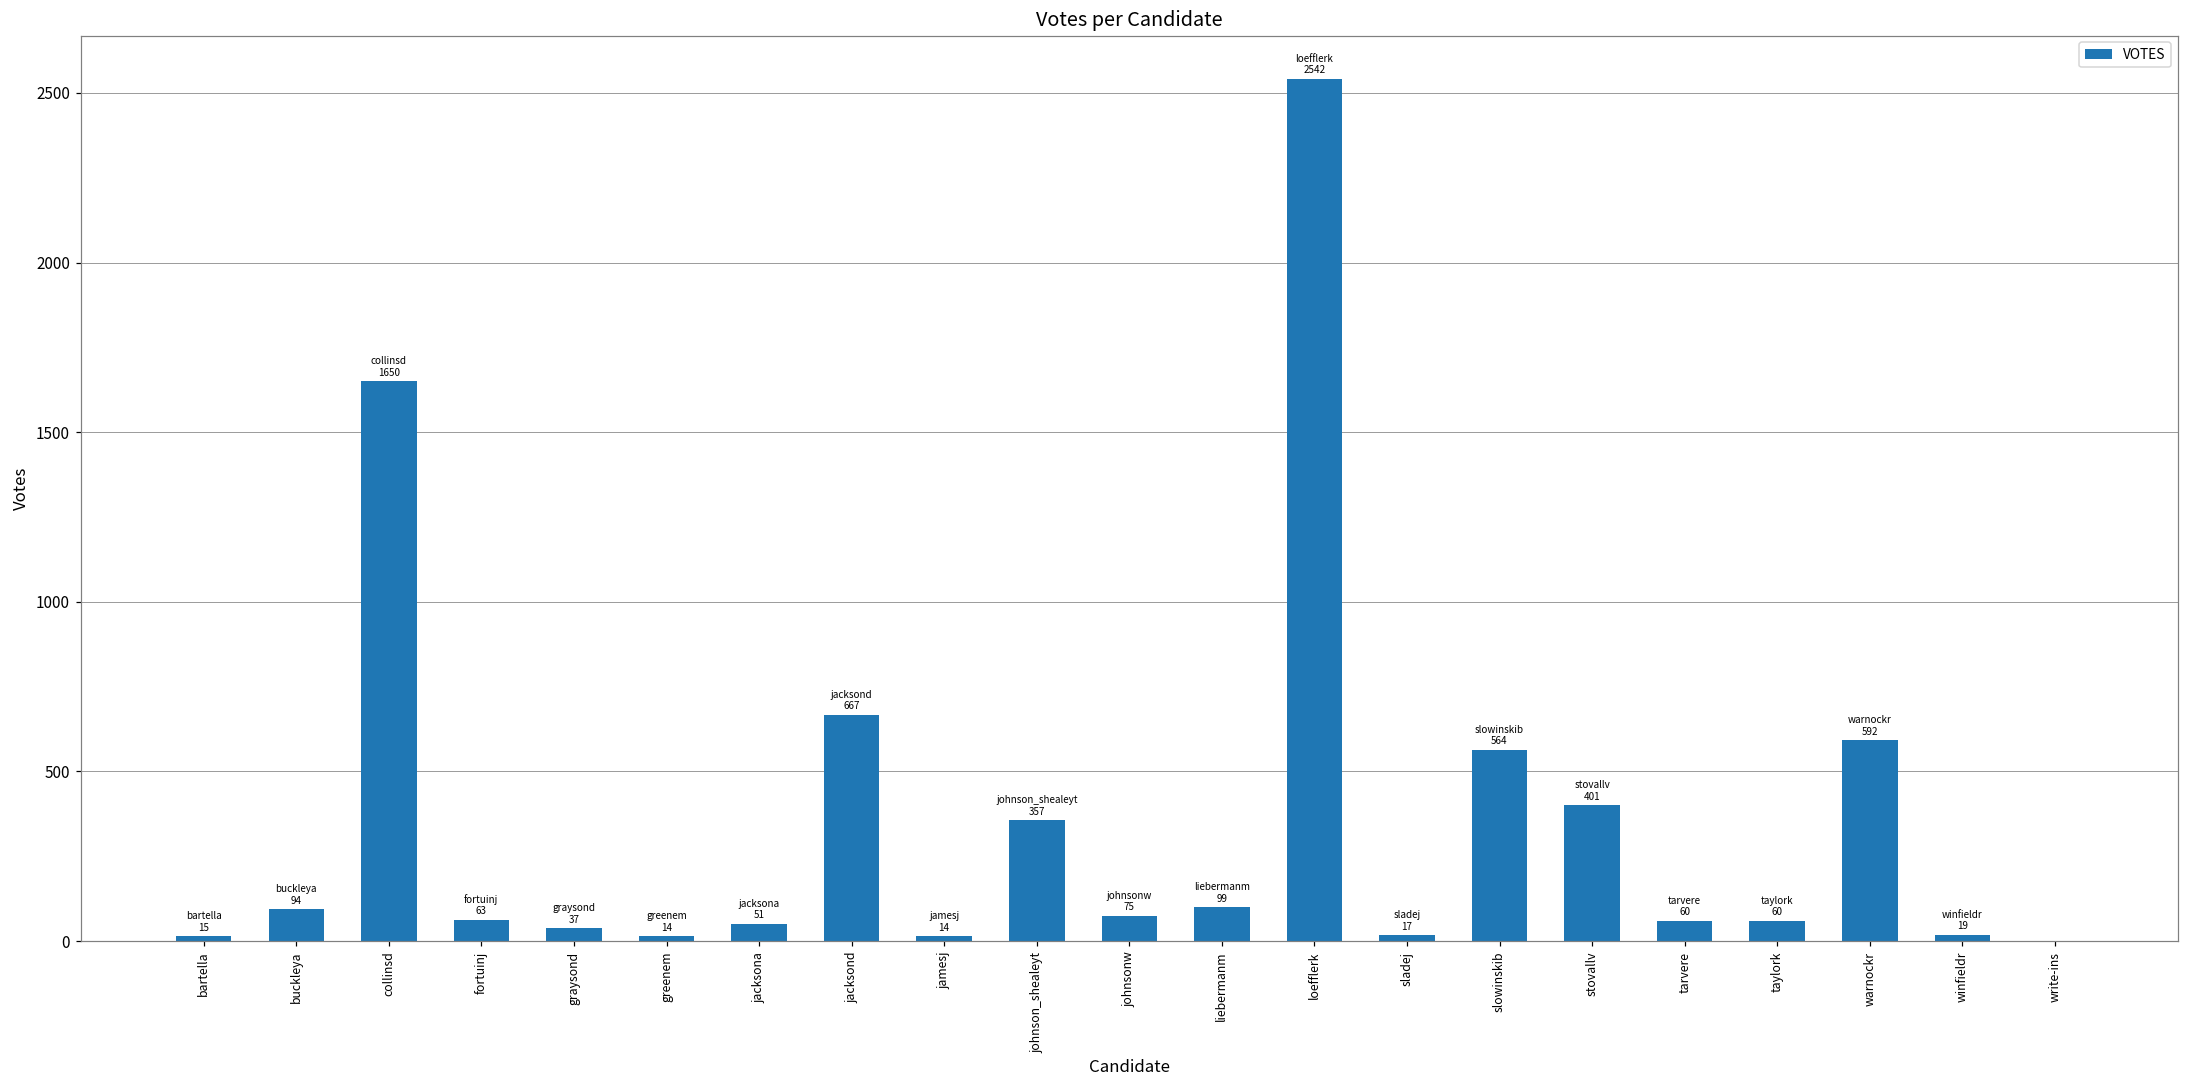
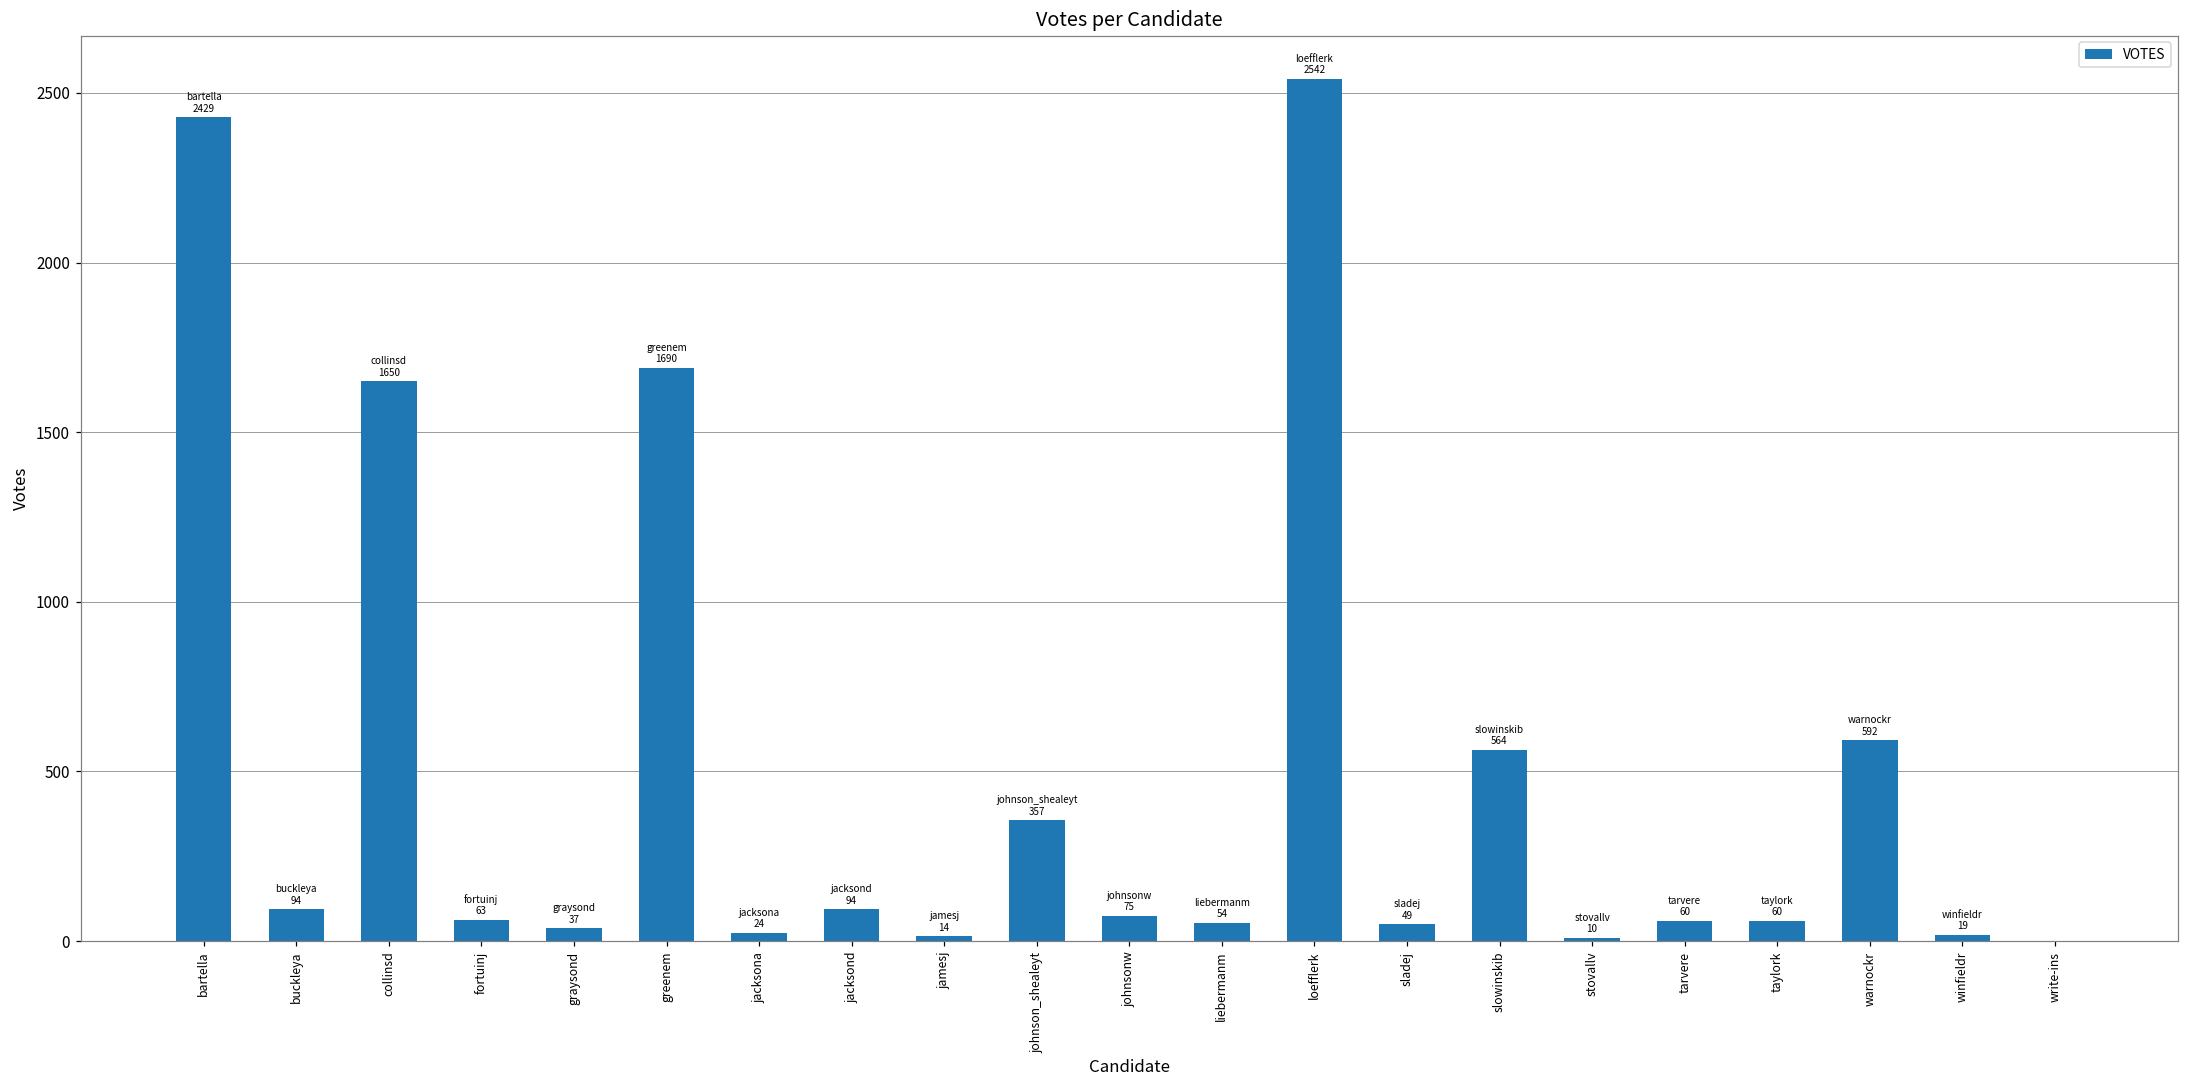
  {
-   "bartella": 15,
+   "bartella": 2429,
    "buckleya": 94,
    "collinsd": 1650,
    "fortuinj": 63,
    "graysond": 37,
-   "greenem": 14,
-   "jacksona": 51,
-   "jacksond": 667,
+   "greenem": 1690,
+   "jacksona": 24,
+   "jacksond": 94,
    "jamesj": 14,
    "johnson_shealeyt": 357,
    "johnsonw": 75,
-   "liebermanm": 99,
+   "liebermanm": 54,
    "loefflerk": 2542,
-   "sladej": 17,
+   "sladej": 49,
    "slowinskib": 564,
-   "stovallv": 401,
+   "stovallv": 10,
    "tarvere": 60,
    "taylork": 60,
    "warnockr": 592,
    "winfieldr": 19
  }
